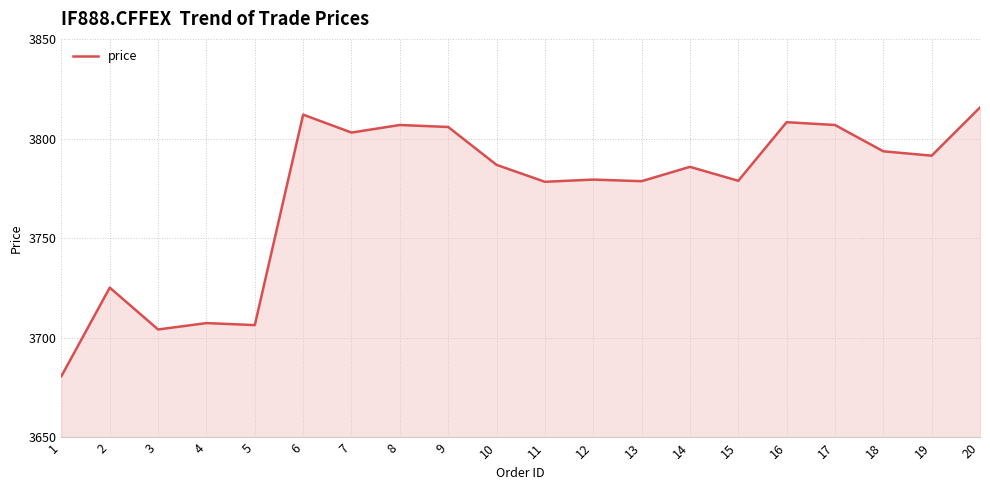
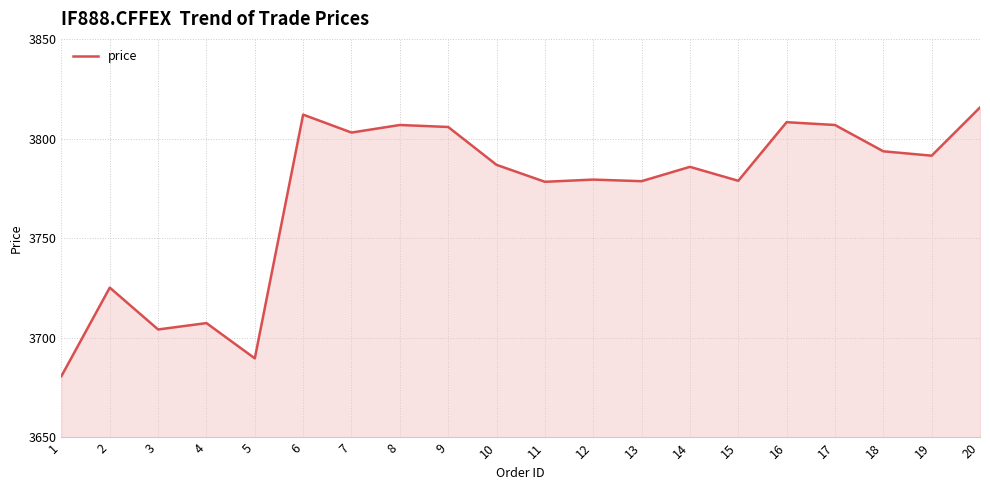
  {
    "1": 3681,
    "2": 3725,
    "3": 3704,
    "4": 3707,
-   "5": 3706,
+   "5": 3690,
    "6": 3812,
    "7": 3803,
    "8": 3807,
    "9": 3806,
    "10": 3787,
    "11": 3778,
    "12": 3779,
    "13": 3779,
    "14": 3786,
    "15": 3779,
    "16": 3808,
    "17": 3807,
    "18": 3794,
    "19": 3791,
    "20": 3816
  }
